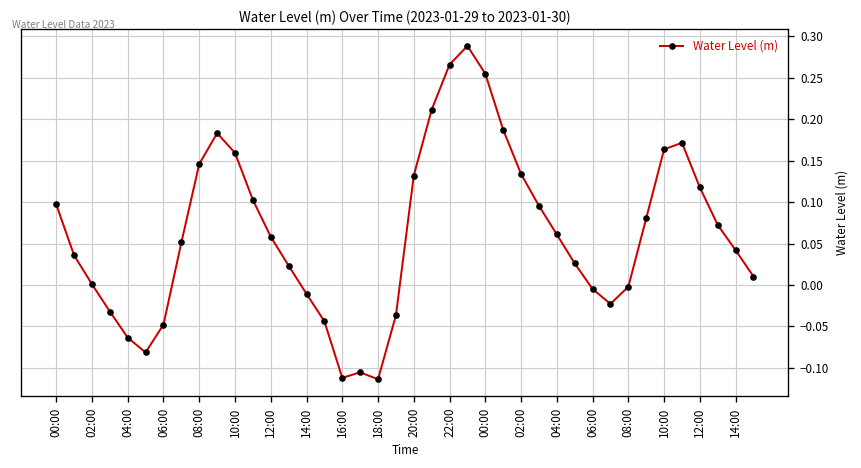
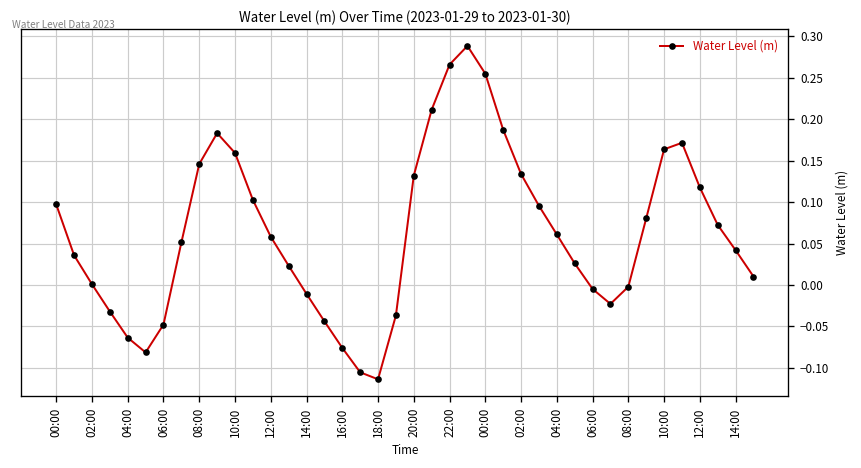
  {
-   "16:00": -0.11,
+   "16:00": -0.08,
    "18:00": -0.11,
    "20:00": 0.13,
    "22:00": 0.27
  }
